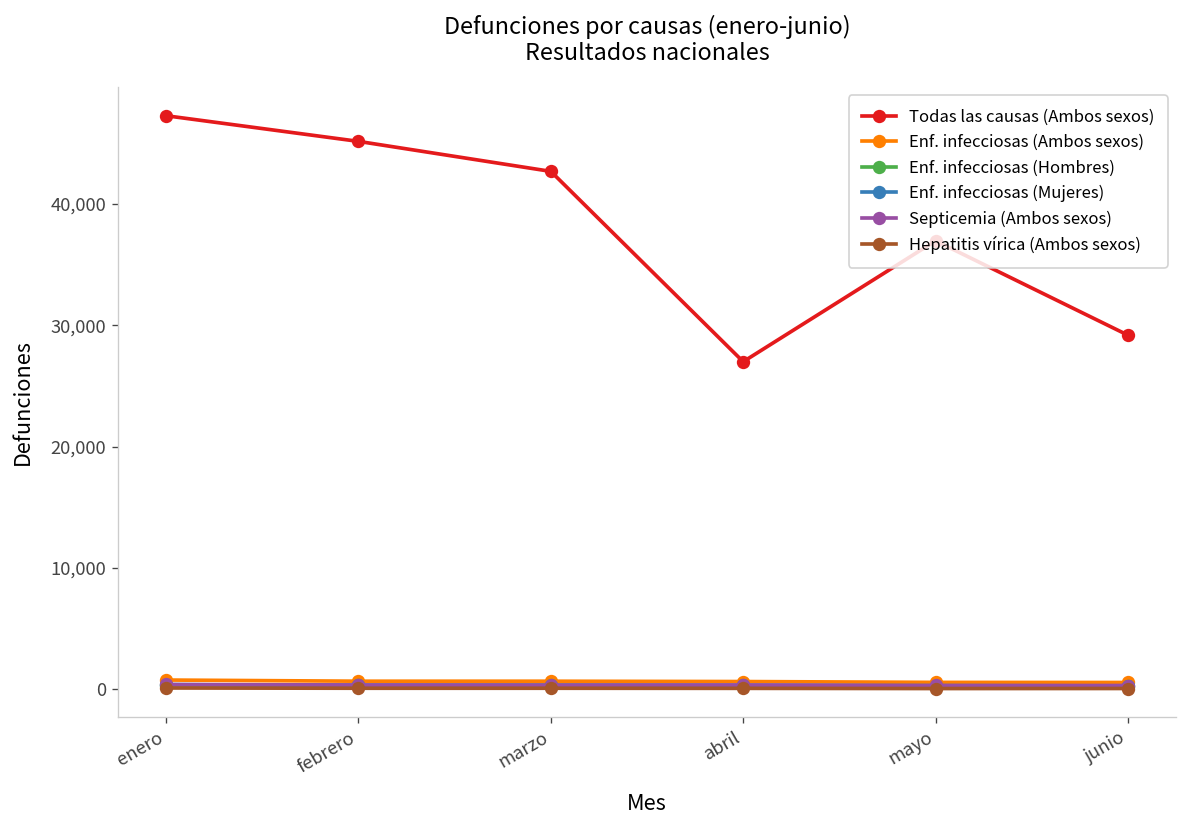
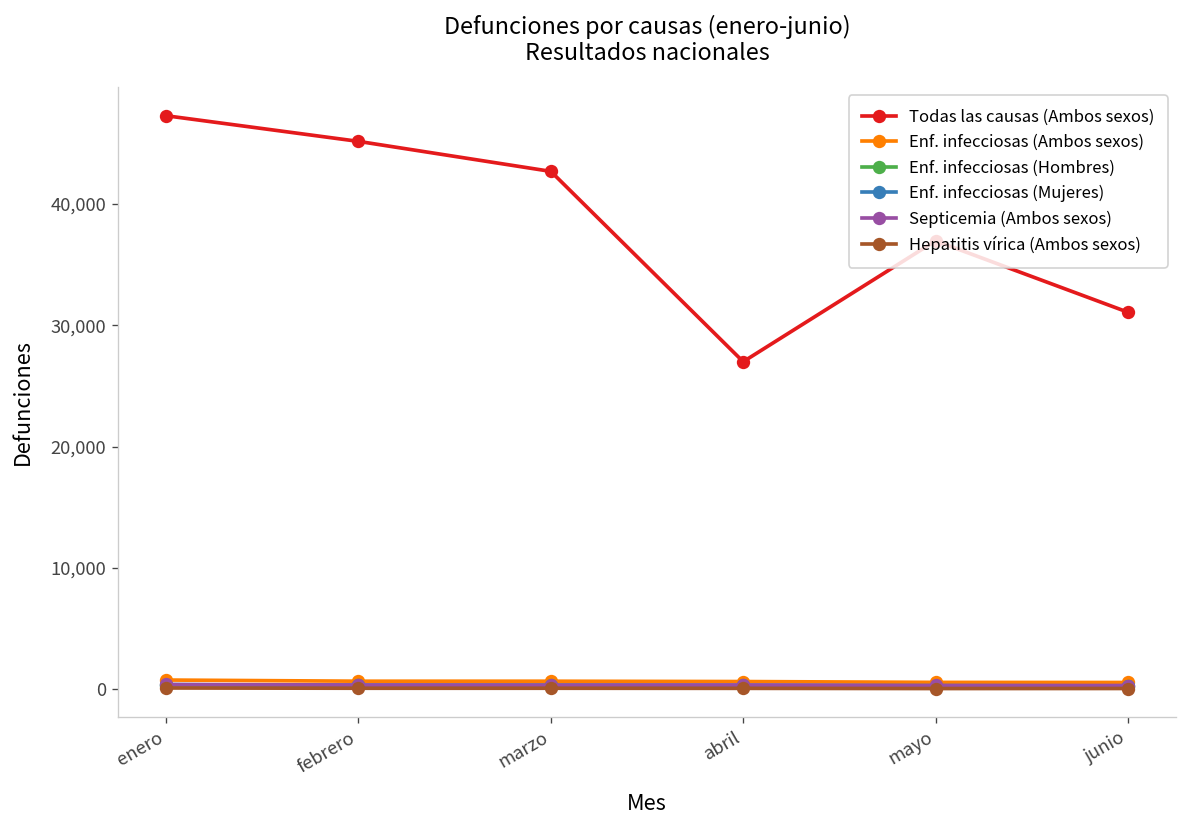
  {
    "Todas las causas (Ambos sexos)": {
      "enero": "47,300",
      "febrero": "45,200",
      "marzo": "42,700",
      "abril": "27,000",
-     "junio": "29,200"
+     "junio": "31,100"
    },
    "Enf. infecciosas (Ambos sexos)": {
      "enero": "800",
      "febrero": "700",
      "marzo": "700",
      "abril": "600",
      "junio": "600"
    },
    "Hepatitis vírica (Ambos sexos)": {
      "enero": "100"
    }
  }
